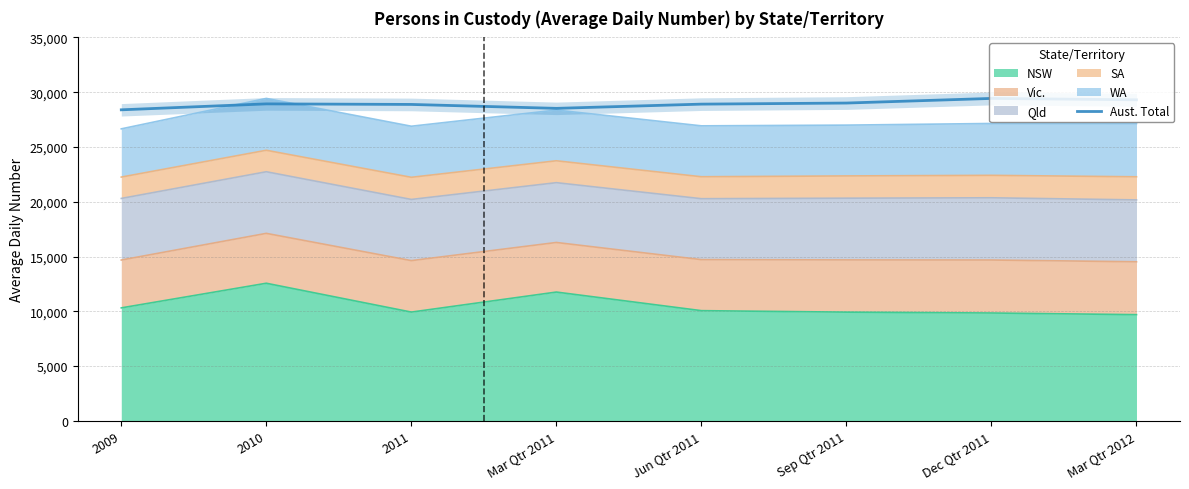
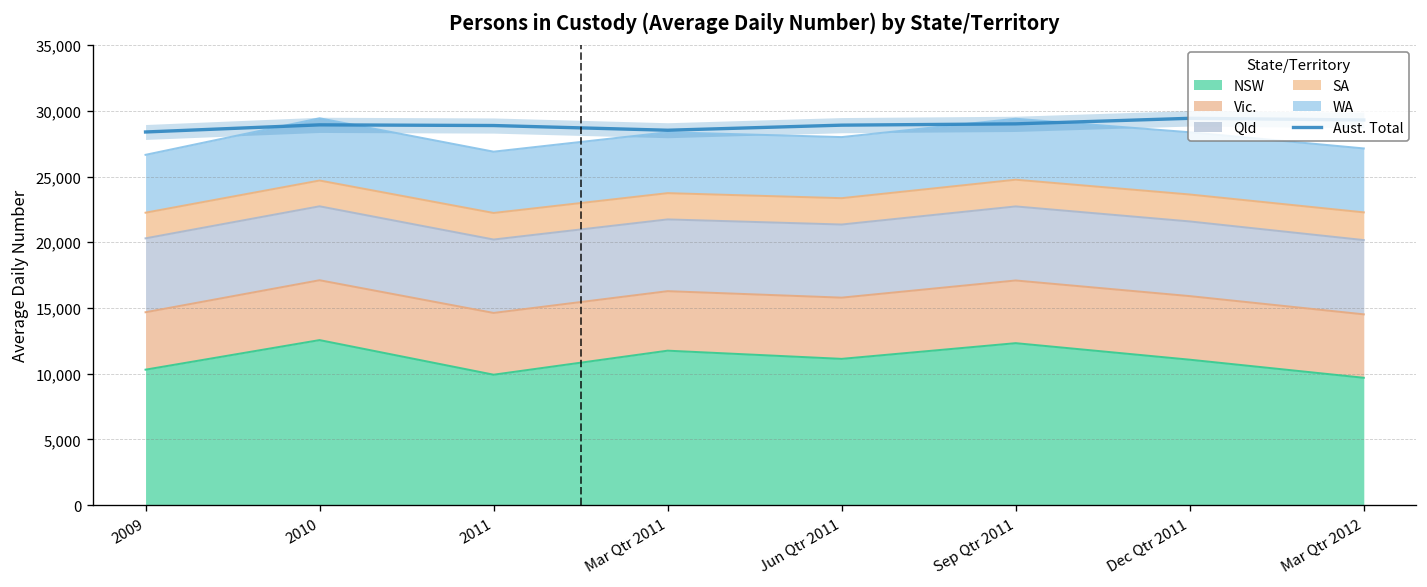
  {
    "NSW": {
      "2009": "10,300",
      "2010": "12,600",
      "2011": "9,900",
      "Mar Qtr 2011": "11,800",
-     "Jun Qtr 2011": "10,100",
-     "Sep Qtr 2011": "9,900",
-     "Dec Qtr 2011": "9,800",
+     "Jun Qtr 2011": "11,100",
+     "Sep Qtr 2011": "12,300",
+     "Dec Qtr 2011": "11,100",
      "Mar Qtr 2012": "9,700"
    }
  }
